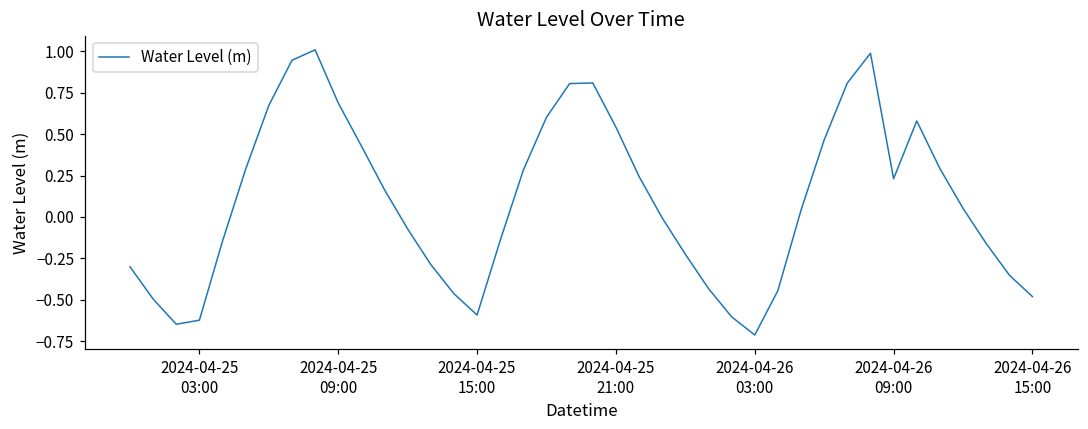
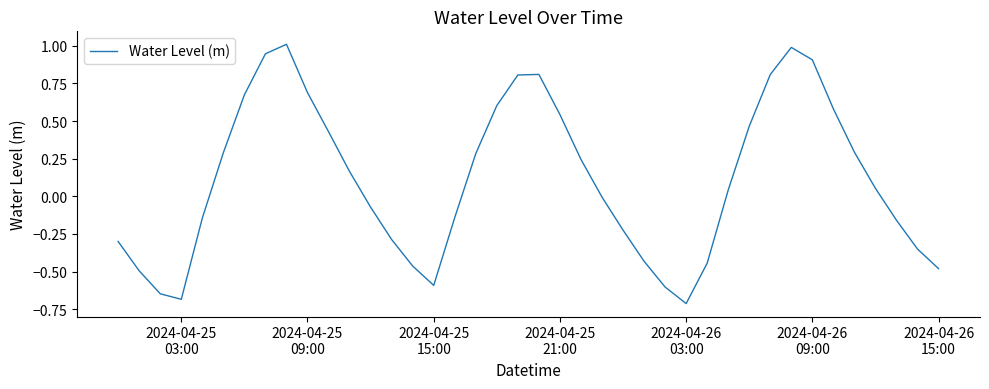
  {
-   "2024-04-25 03:00": -0.62,
+   "2024-04-25 03:00": -0.68,
    "2024-04-25 09:00": 0.69,
    "2024-04-25 15:00": -0.59,
    "2024-04-25 21:00": 0.54,
    "2024-04-26 03:00": -0.71,
-   "2024-04-26 09:00": 0.23,
+   "2024-04-26 09:00": 0.91,
    "2024-04-26 15:00": -0.48
  }
